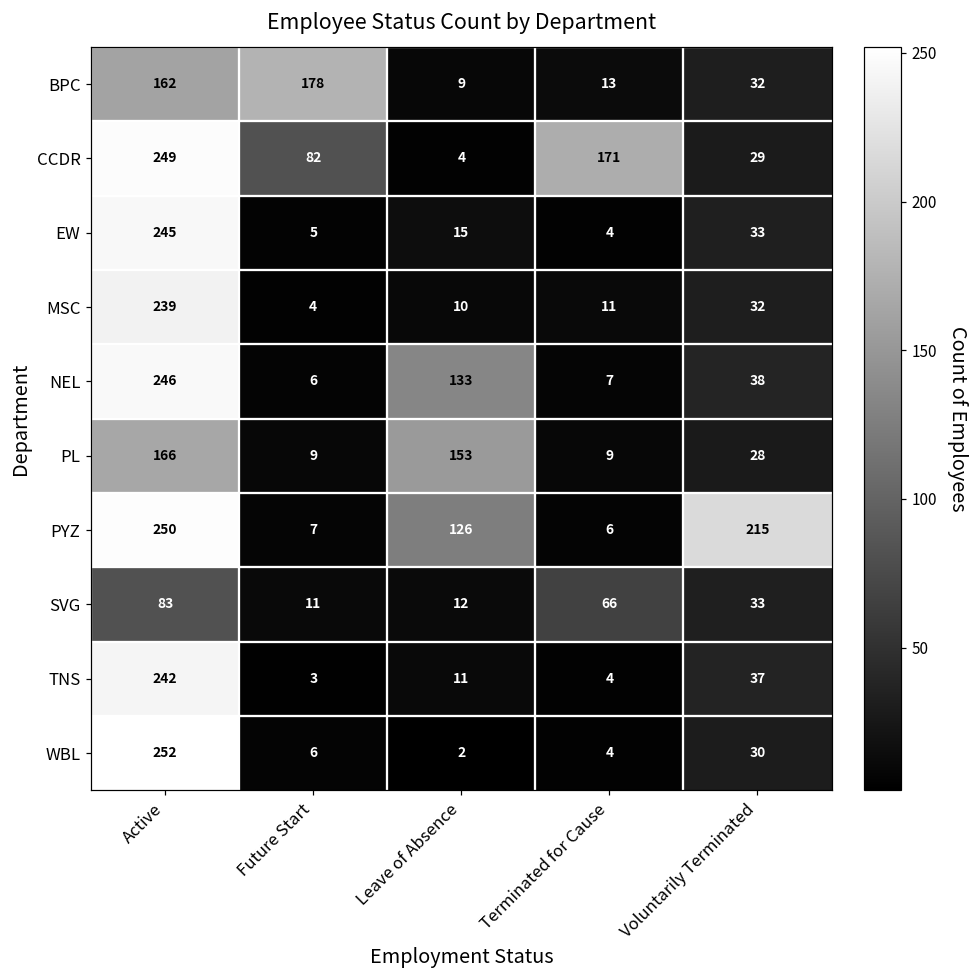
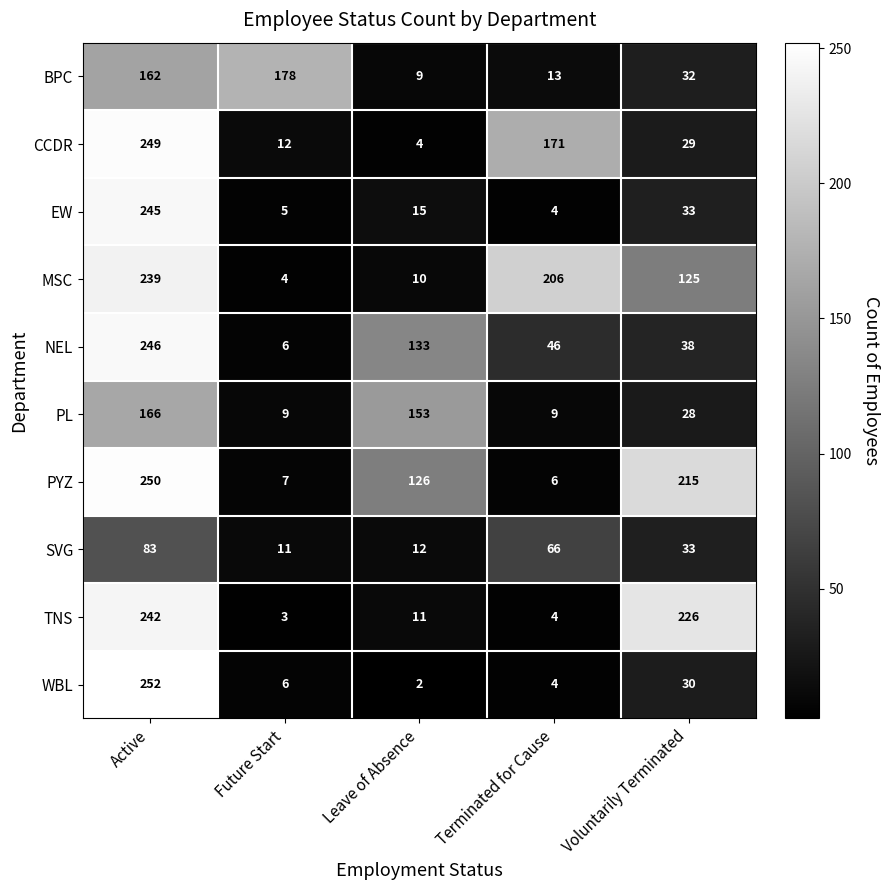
  {
    "BPC": {
      "Active": 162,
      "Future Start": 178,
      "Leave of Absence": 9,
      "Terminated for Cause": 13,
      "Voluntarily Terminated": 32
    },
    "CCDR": {
      "Active": 249,
-     "Future Start": 82,
+     "Future Start": 12,
      "Leave of Absence": 4,
      "Terminated for Cause": 171,
      "Voluntarily Terminated": 29
    },
    "EW": {
      "Active": 245,
      "Future Start": 5,
      "Leave of Absence": 15,
      "Terminated for Cause": 4,
      "Voluntarily Terminated": 33
    },
    "MSC": {
      "Active": 239,
      "Future Start": 4,
      "Leave of Absence": 10,
-     "Terminated for Cause": 11,
-     "Voluntarily Terminated": 32
+     "Terminated for Cause": 206,
+     "Voluntarily Terminated": 125
    },
    "NEL": {
      "Active": 246,
      "Future Start": 6,
      "Leave of Absence": 133,
-     "Terminated for Cause": 7,
+     "Terminated for Cause": 46,
      "Voluntarily Terminated": 38
    },
    "PL": {
      "Active": 166,
      "Future Start": 9,
      "Leave of Absence": 153,
      "Terminated for Cause": 9,
      "Voluntarily Terminated": 28
    },
    "PYZ": {
      "Active": 250,
      "Future Start": 7,
      "Leave of Absence": 126,
      "Terminated for Cause": 6,
      "Voluntarily Terminated": 215
    },
    "SVG": {
      "Active": 83,
      "Future Start": 11,
      "Leave of Absence": 12,
      "Terminated for Cause": 66,
      "Voluntarily Terminated": 33
    },
    "TNS": {
      "Active": 242,
      "Future Start": 3,
      "Leave of Absence": 11,
      "Terminated for Cause": 4,
-     "Voluntarily Terminated": 37
+     "Voluntarily Terminated": 226
    },
    "WBL": {
      "Active": 252,
      "Future Start": 6,
      "Leave of Absence": 2,
      "Terminated for Cause": 4,
      "Voluntarily Terminated": 30
    }
  }
